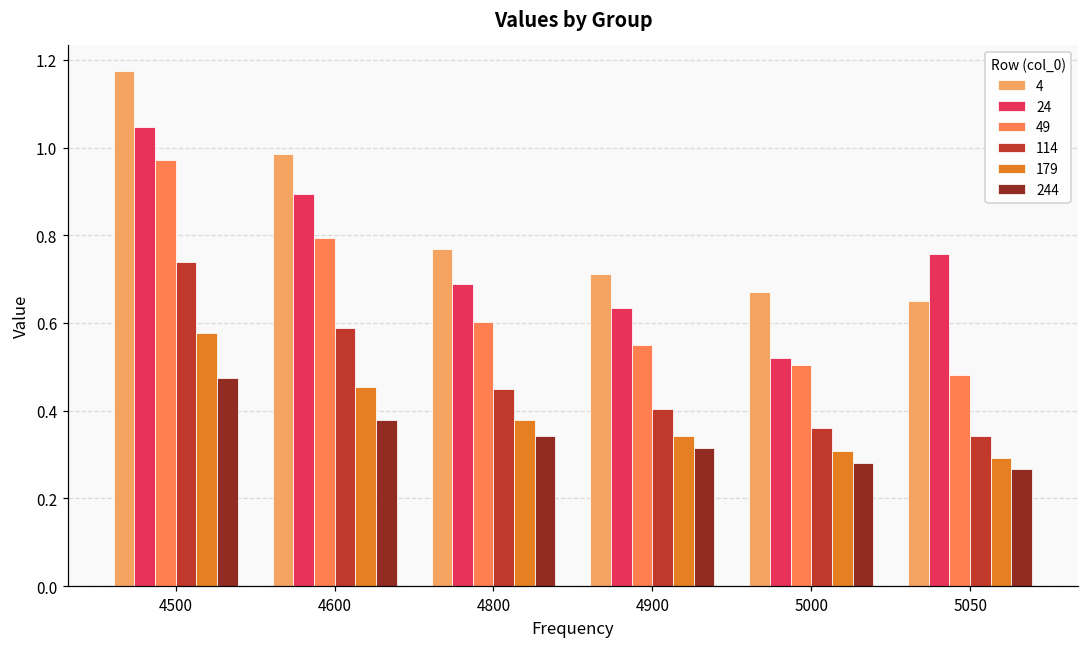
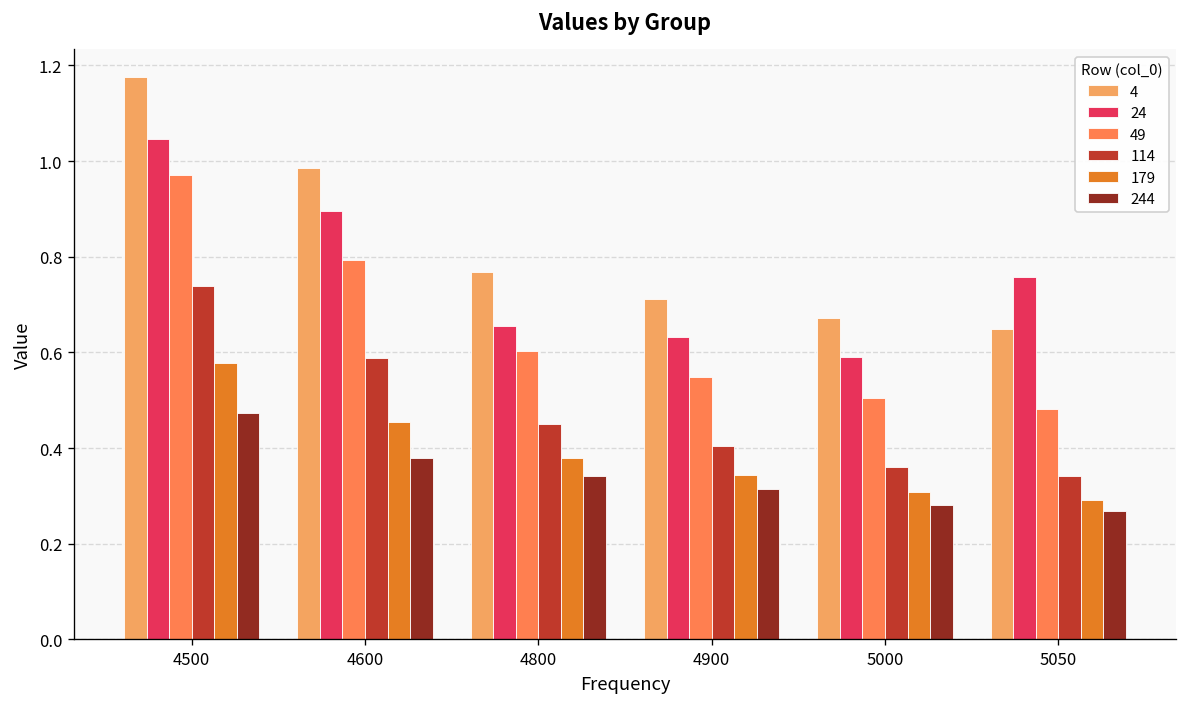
  {
    "24": {
      "4500": 1.05,
      "4600": 0.90,
-     "4800": 0.69,
+     "4800": 0.66,
      "4900": 0.63,
-     "5000": 0.52,
+     "5000": 0.59,
      "5050": 0.76
    }
  }
